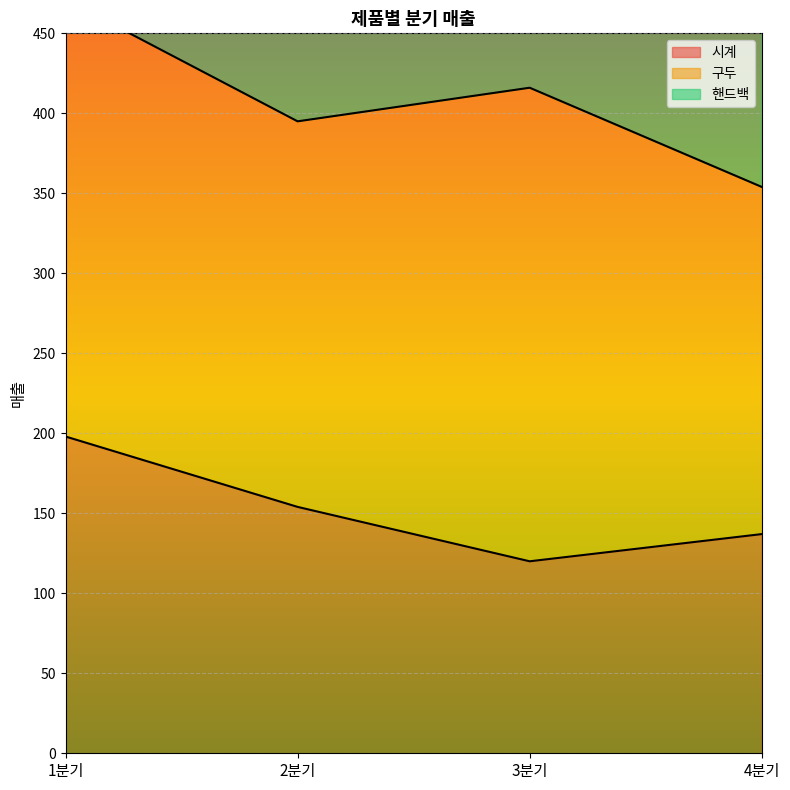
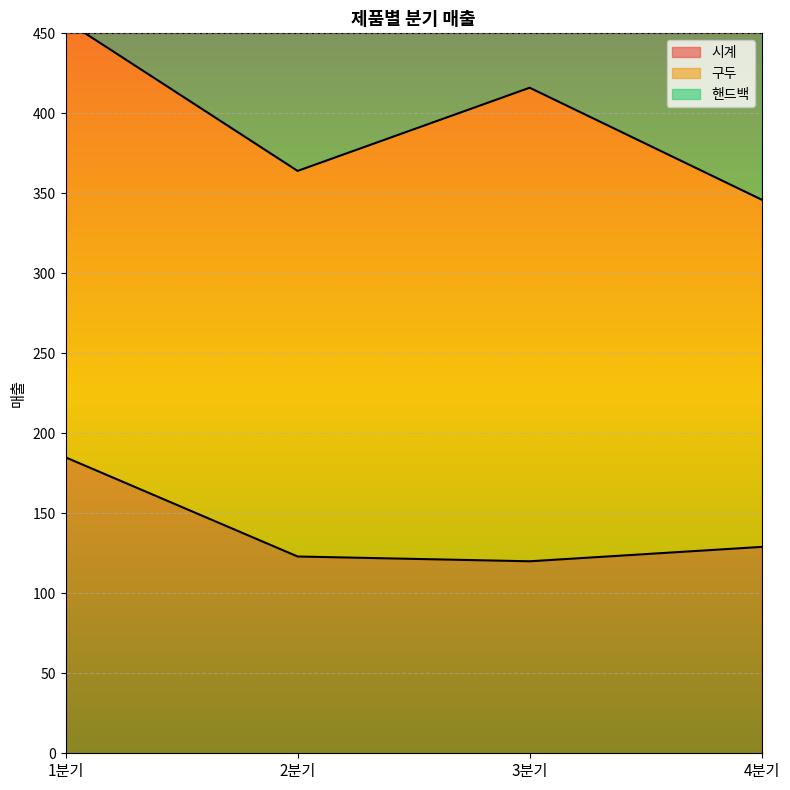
  {
    "시계": {
-     "1분기": 198,
-     "2분기": 154,
+     "1분기": 185,
+     "2분기": 123,
      "3분기": 120,
-     "4분기": 137
+     "4분기": 129
    },
    "구두": {
      "2분기": 241,
      "3분기": 296,
      "4분기": 217
    }
  }
